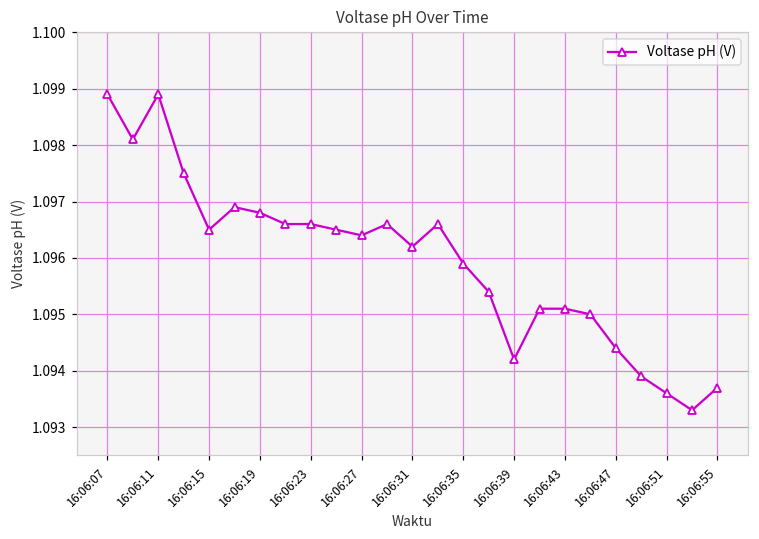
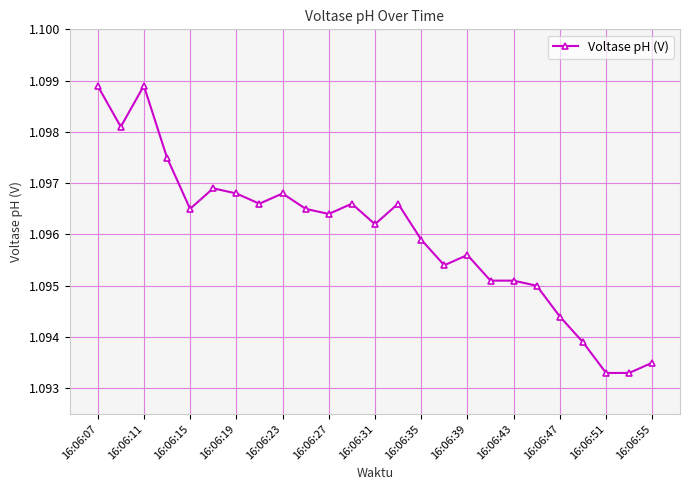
  {
    "16:06:07": 1.0989,
    "16:06:11": 1.0989,
    "16:06:15": 1.0965,
    "16:06:19": 1.0968,
-   "16:06:23": 1.0966,
+   "16:06:23": 1.0968,
    "16:06:27": 1.0964,
    "16:06:31": 1.0962,
    "16:06:35": 1.0959,
-   "16:06:39": 1.0942,
+   "16:06:39": 1.0956,
    "16:06:43": 1.0951,
    "16:06:47": 1.0944,
-   "16:06:51": 1.0936,
-   "16:06:55": 1.0937
+   "16:06:51": 1.0933,
+   "16:06:55": 1.0935
  }
